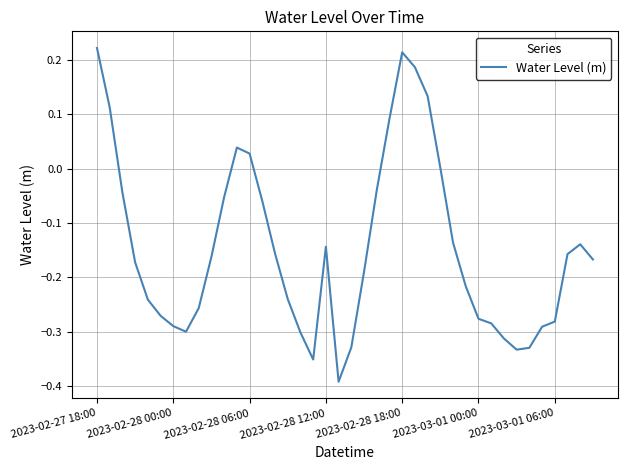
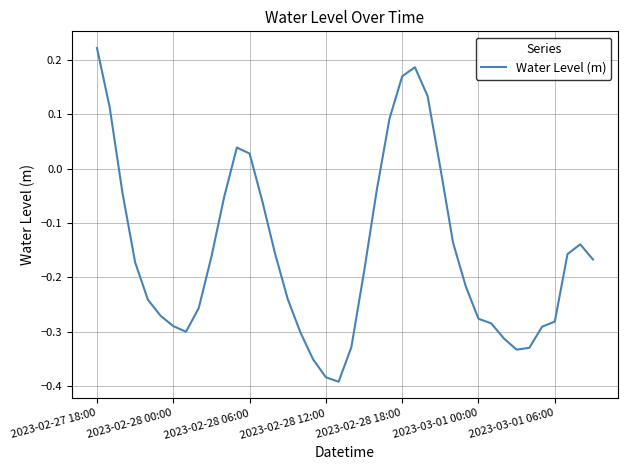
  {
    "2023-02-27 18:00": 0.22,
    "2023-02-28 00:00": -0.29,
    "2023-02-28 06:00": 0.03,
-   "2023-02-28 12:00": -0.14,
-   "2023-02-28 18:00": 0.21,
+   "2023-02-28 12:00": -0.38,
+   "2023-02-28 18:00": 0.17,
    "2023-03-01 00:00": -0.28,
    "2023-03-01 06:00": -0.28
  }
